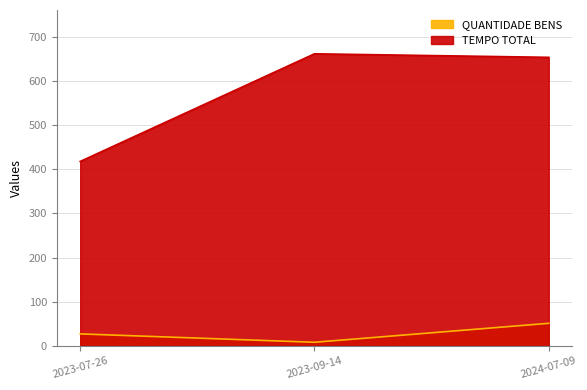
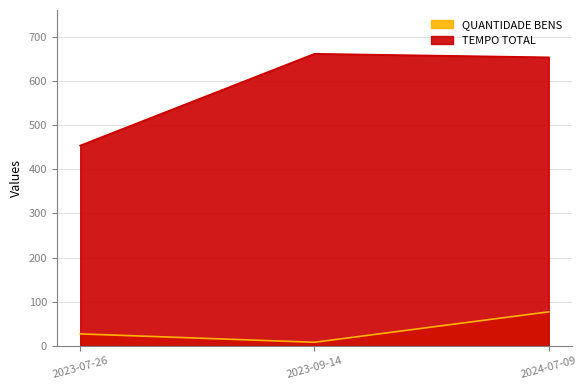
  {
    "QUANTIDADE BENS": {
      "2023-07-26": 30,
      "2023-09-14": 10,
-     "2024-07-09": 50
+     "2024-07-09": 80
    },
    "TEMPO TOTAL": {
-     "2023-07-26": 420,
+     "2023-07-26": 450,
      "2023-09-14": 660,
      "2024-07-09": 650
    }
  }
